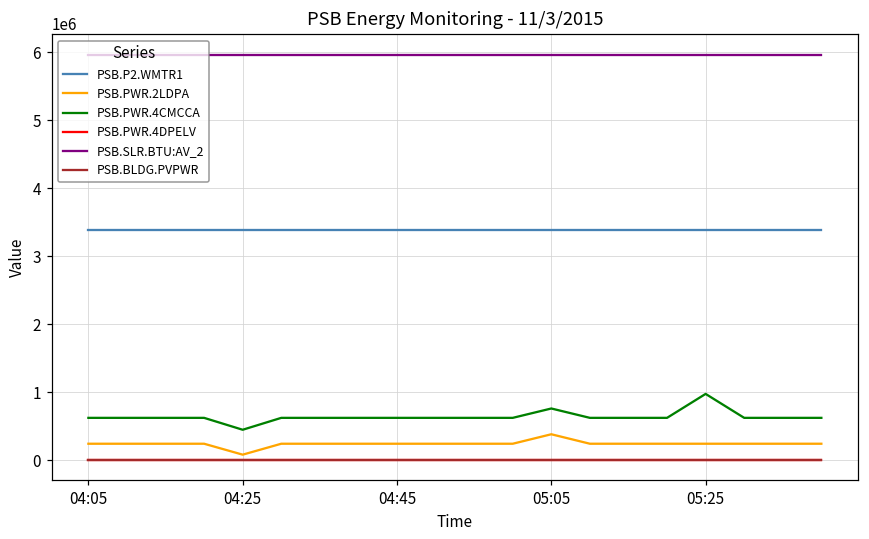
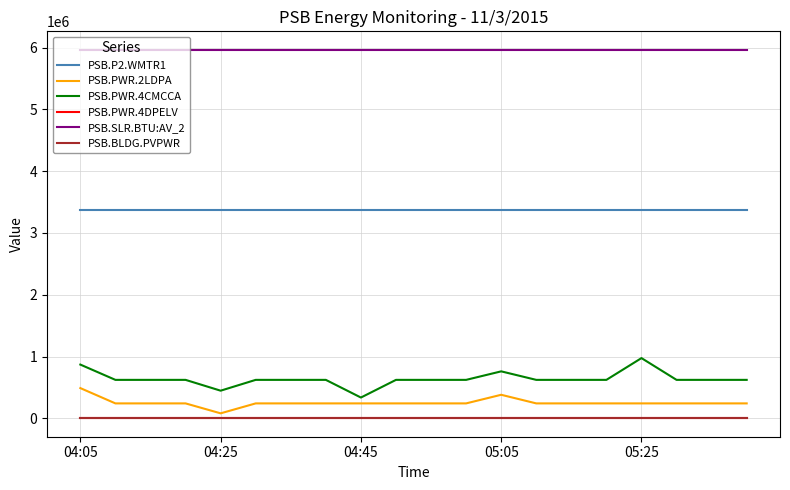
  {
    "PSB.P2.WMTR1": {
      "04:05": 3400000,
      "04:25": 3400000,
      "04:45": 3400000,
      "05:05": 3400000,
      "05:25": 3400000
    },
    "PSB.PWR.2LDPA": {
-     "04:05": 200000,
+     "04:05": 500000,
      "04:25": 100000,
      "04:45": 200000,
      "05:05": 400000,
      "05:25": 200000
    },
    "PSB.PWR.4CMCCA": {
-     "04:05": 600000,
+     "04:05": 900000,
      "04:25": 400000,
-     "04:45": 600000,
+     "04:45": 300000,
      "05:05": 800000,
      "05:25": 1000000
    },
    "PSB.BLDG.PVPWR": {
      "04:05": 0,
      "04:25": 0,
      "04:45": 0,
      "05:05": 0,
      "05:25": 0
    },
    "PSB.SLR.BTU:AV_2": {
      "04:25": 6000000,
      "04:45": 6000000,
      "05:05": 6000000,
      "05:25": 6000000
    }
  }
